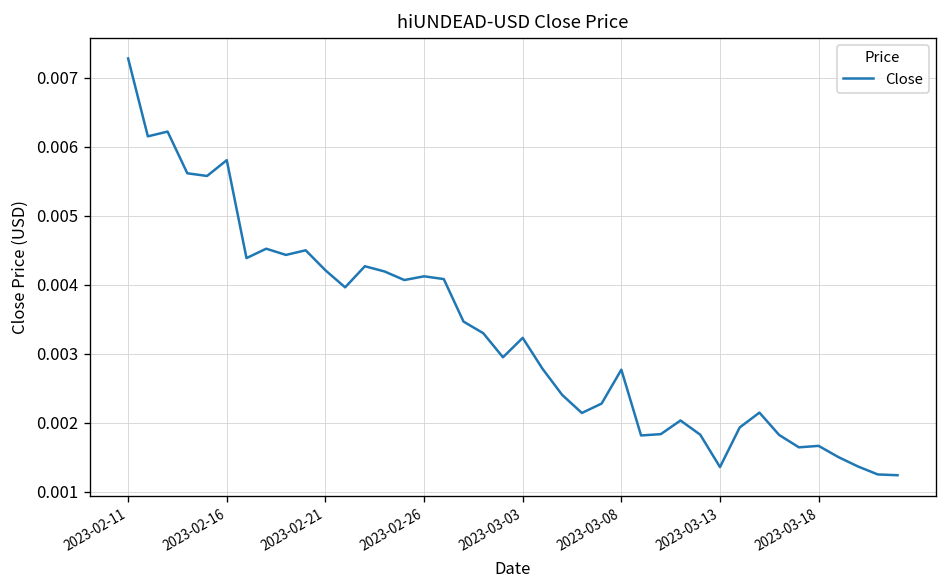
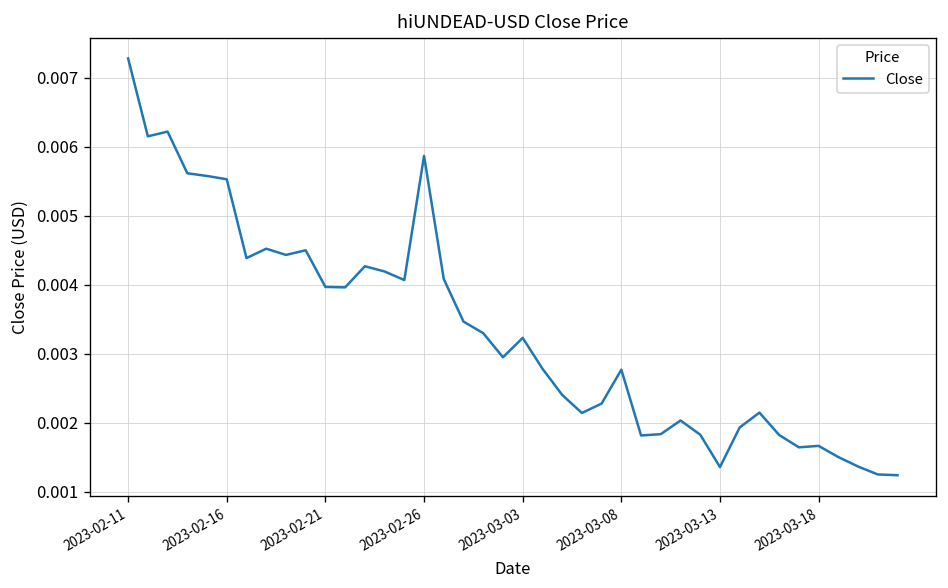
  {
    "2023-02-11": 0.0073,
-   "2023-02-16": 0.0058,
-   "2023-02-21": 0.0042,
-   "2023-02-26": 0.0041,
+   "2023-02-16": 0.0055,
+   "2023-02-21": 0.0040,
+   "2023-02-26": 0.0059,
    "2023-03-03": 0.0032,
    "2023-03-08": 0.0028,
    "2023-03-13": 0.0014,
    "2023-03-18": 0.0017
  }
